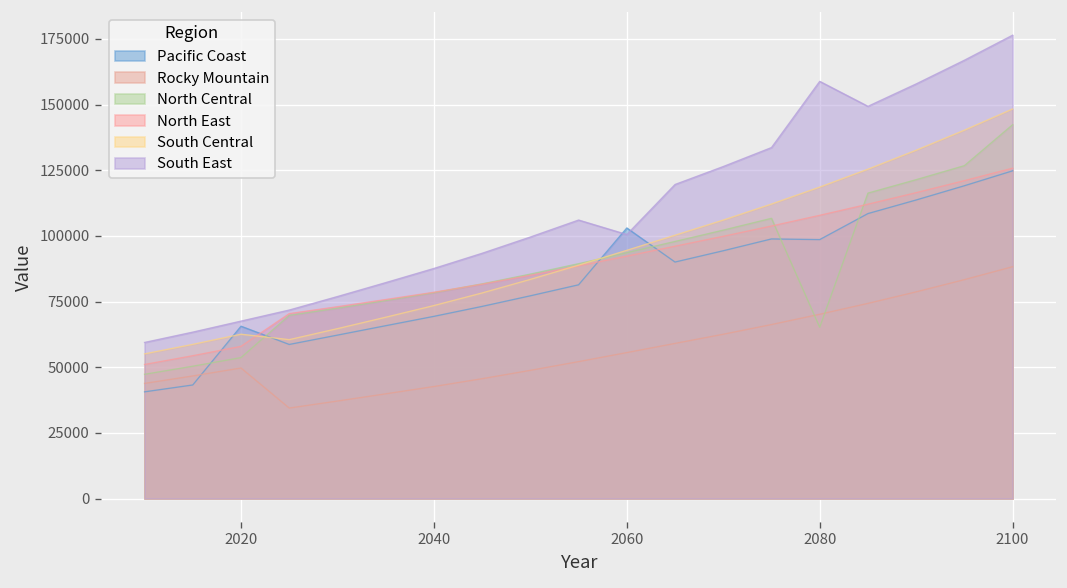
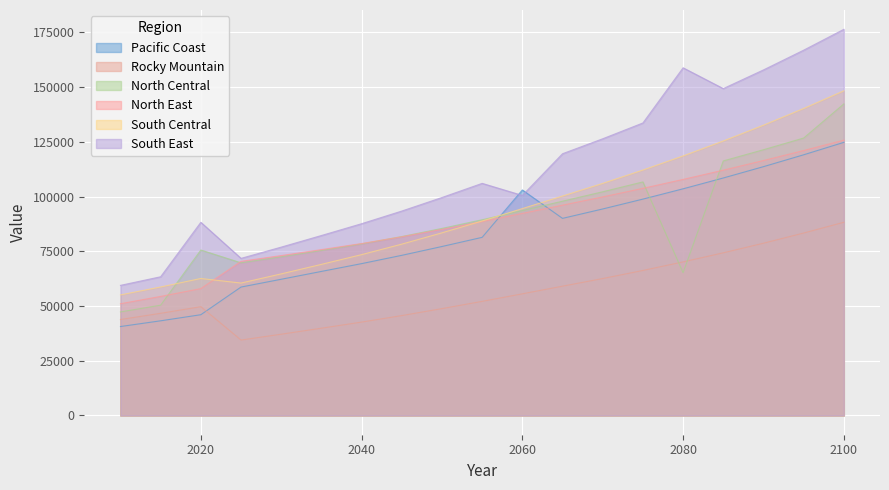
  {
    "Pacific Coast": {
-     "2020": 66000,
+     "2020": 46000,
      "2040": 69000,
      "2060": 103000,
-     "2080": 99000
+     "2080": 104000
    },
    "North Central": {
-     "2020": 54000,
+     "2020": 76000,
      "2080": 65000,
      "2100": 142000
    },
    "South East": {
-     "2020": 68000,
+     "2020": 88000,
      "2040": 88000,
      "2060": 101000,
      "2080": 159000,
      "2100": 176000
    }
  }
